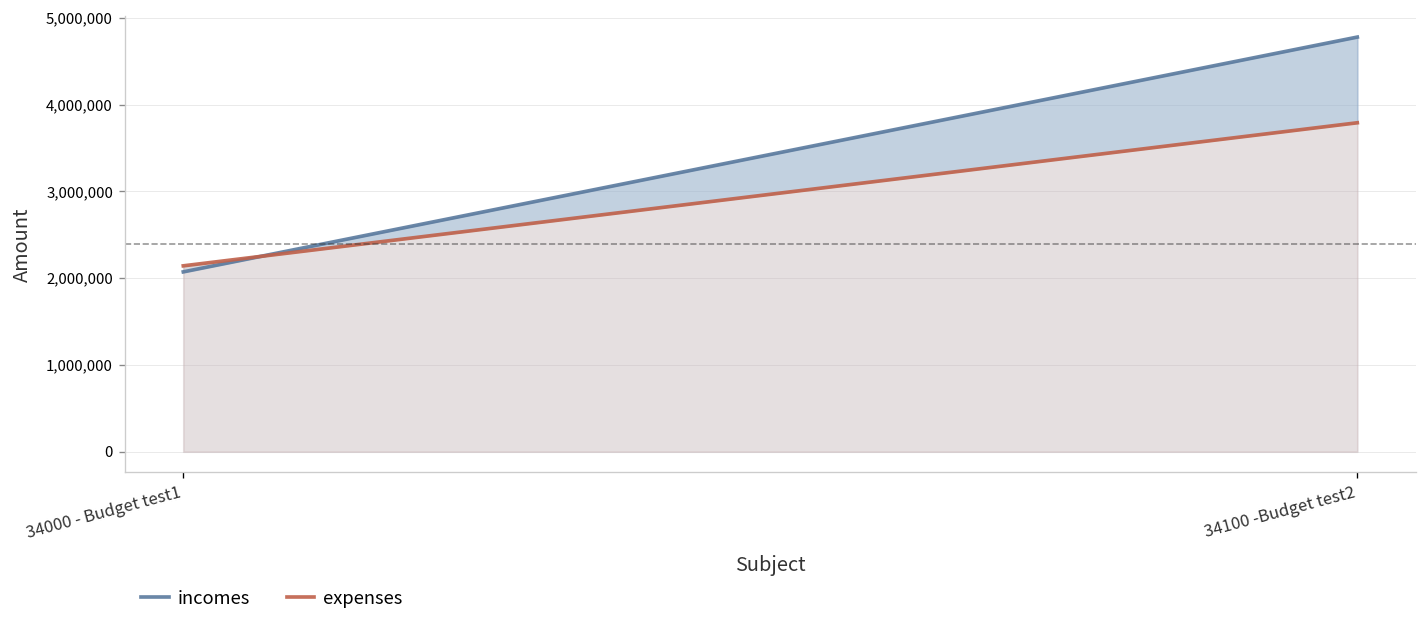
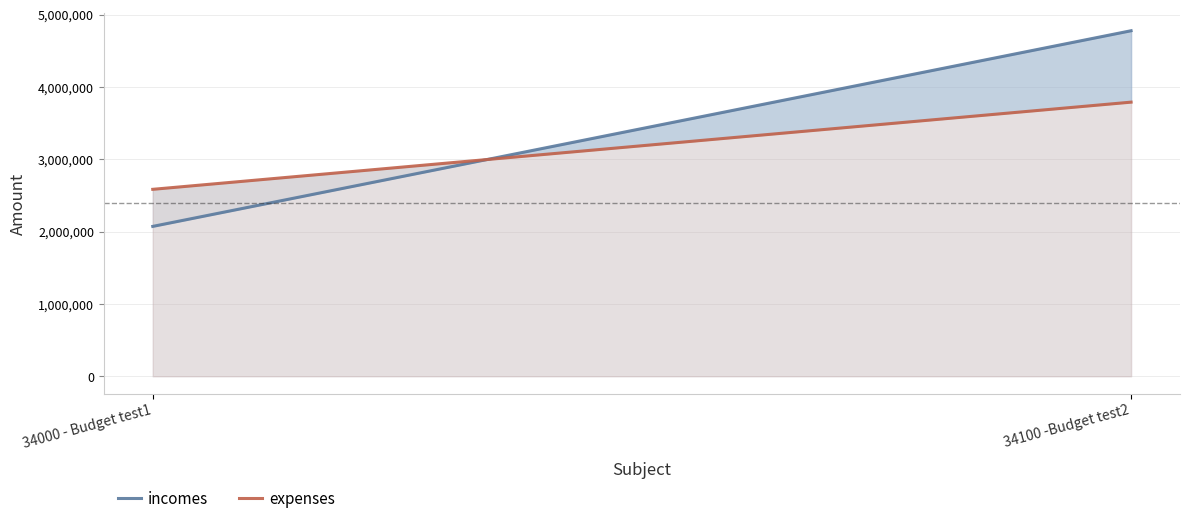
  {
    "incomes": {
      "34000 - Budget test1": "2,100,000"
    },
    "expenses": {
-     "34000 - Budget test1": "2,100,000",
+     "34000 - Budget test1": "2,600,000",
      "34100 -Budget test2": "3,800,000"
    }
  }
